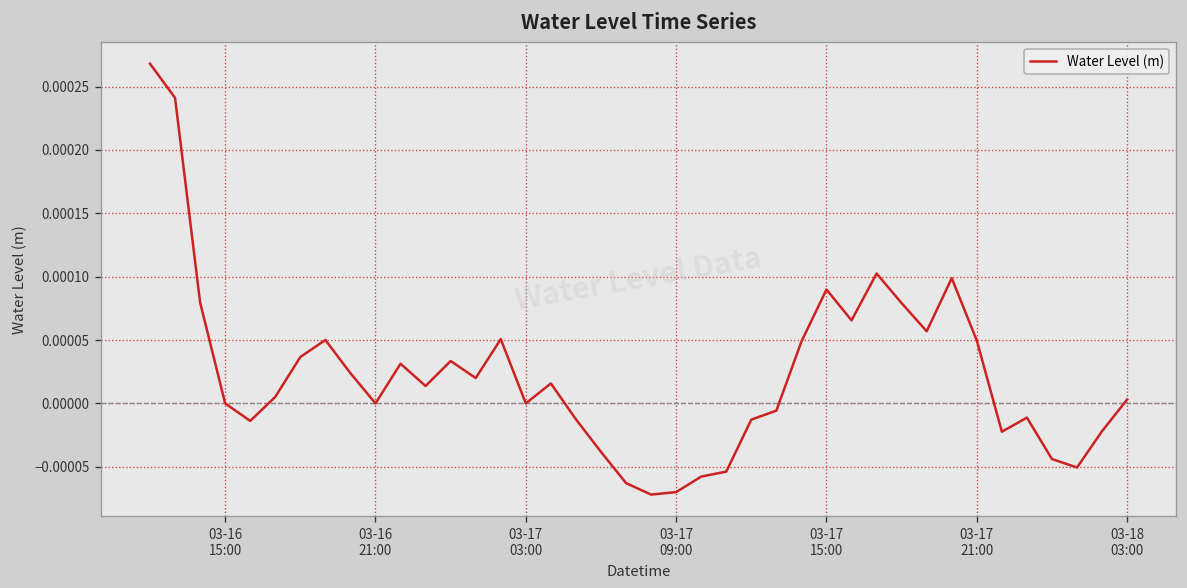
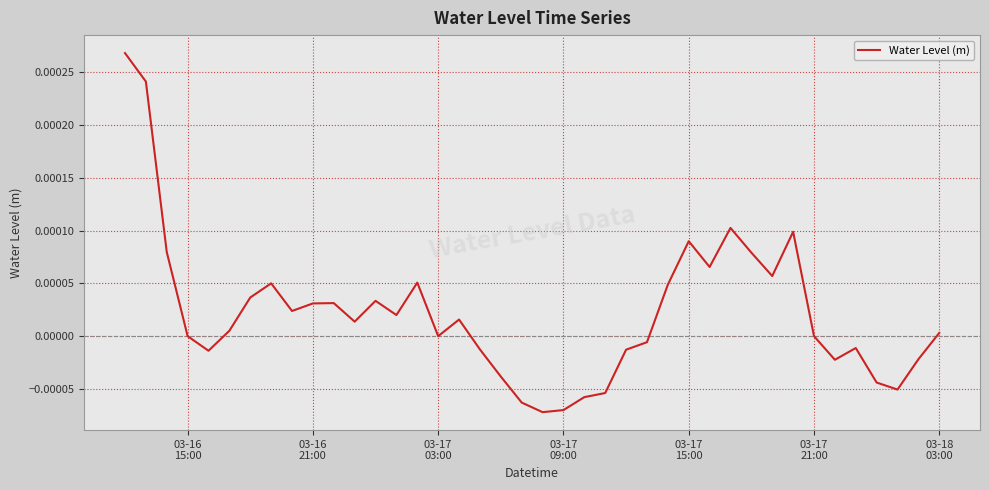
  {
    "03-16 15:00": 0.00000,
-   "03-16 21:00": 0.00000,
+   "03-16 21:00": 0.00003,
    "03-17 03:00": 0.00000,
    "03-17 09:00": -0.00007,
    "03-17 15:00": 0.00009,
-   "03-17 21:00": 0.00005,
+   "03-17 21:00": 0.00000,
    "03-18 03:00": 0.000003
  }
